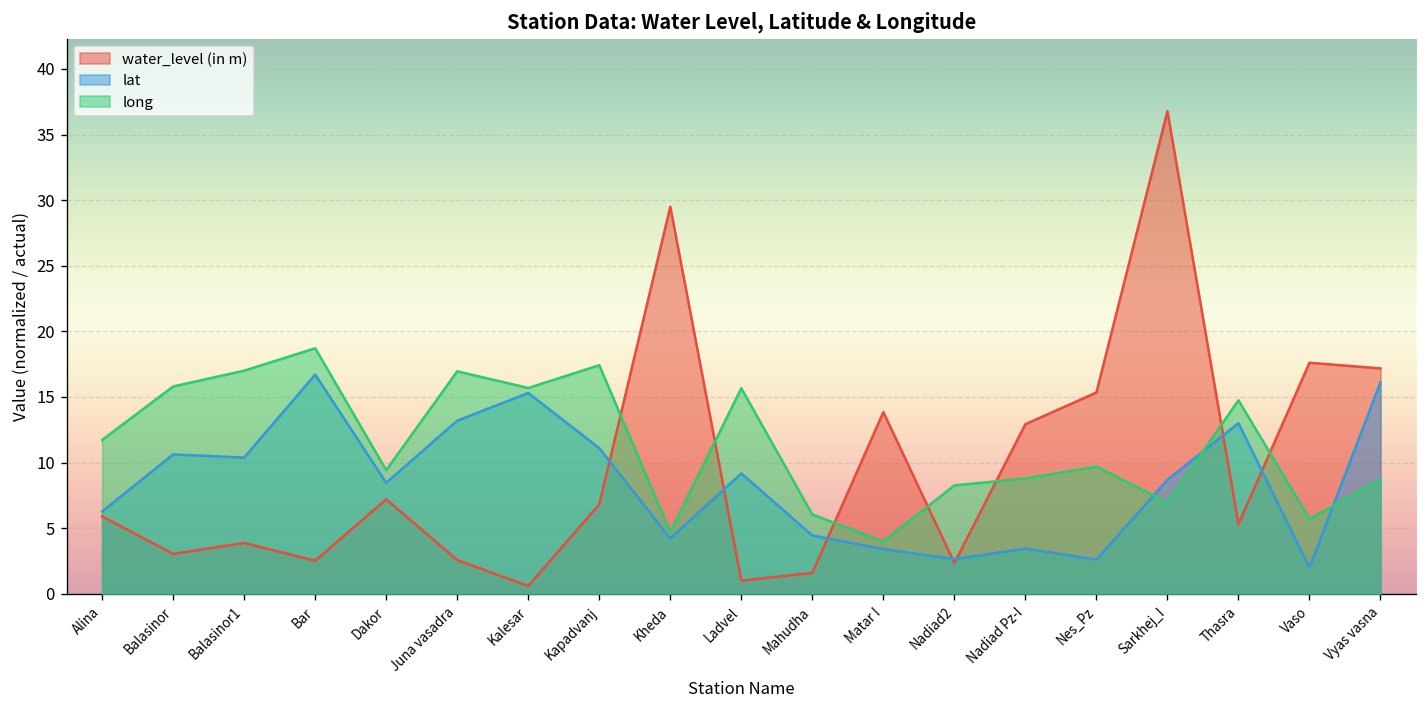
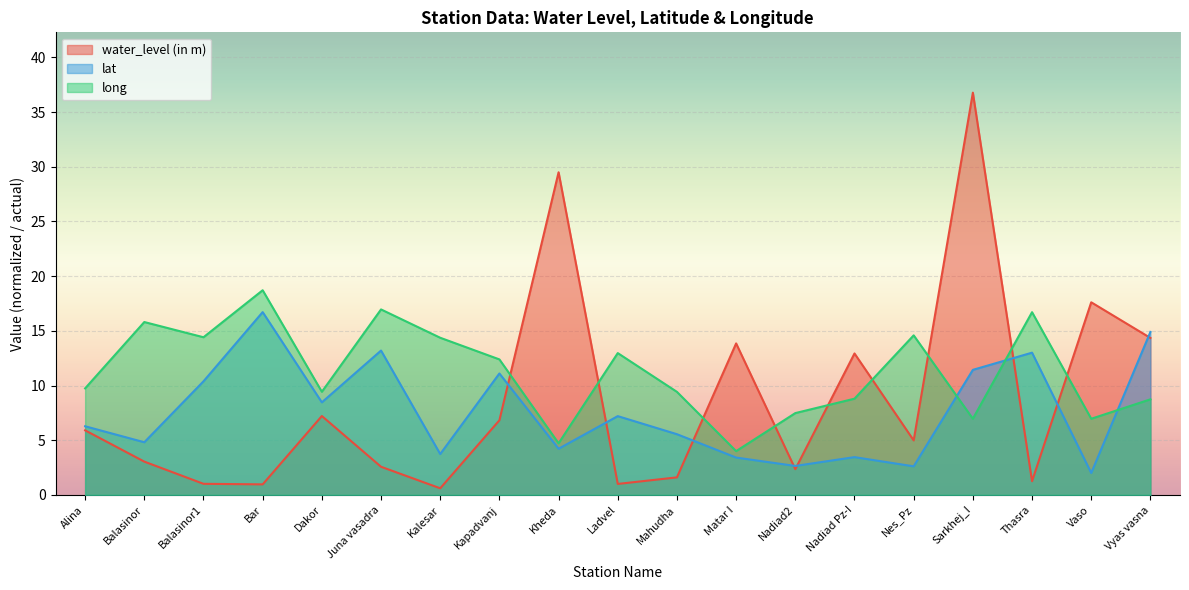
  {
    "water_level (in m)": {
      "Alina": 5.9,
      "Balasinor": 3.0,
-     "Balasinor1": 3.9,
-     "Bar": 2.5,
+     "Balasinor1": 1.0,
+     "Bar": 1.0,
      "Dakor": 7.2,
      "Juna vasadra": 2.6,
      "Kalesar": 0.6,
      "Kapadvanj": 6.8,
      "Kheda": 29.5,
      "Ladvel": 1.0,
      "Mahudha": 1.6,
      "Matar I": 13.9,
      "Nadiad2": 2.4,
      "Nadiad Pz-I": 12.9,
-     "Nes_Pz": 15.3,
+     "Nes_Pz": 5.0,
      "Sarkhej_I": 36.8,
-     "Thasra": 5.3,
+     "Thasra": 1.3,
      "Vaso": 17.6,
-     "Vyas vasna": 17.2
+     "Vyas vasna": 14.4
    },
    "lat": {
      "Alina": 6.3,
-     "Balasinor": 10.6,
+     "Balasinor": 4.8,
      "Balasinor1": 10.4,
      "Bar": 16.7,
      "Dakor": 8.5,
      "Juna vasadra": 13.2,
-     "Kalesar": 15.3,
+     "Kalesar": 3.7,
      "Kapadvanj": 11.1,
      "Kheda": 4.2,
-     "Ladvel": 9.2,
-     "Mahudha": 4.4,
+     "Ladvel": 7.2,
+     "Mahudha": 5.5,
      "Matar I": 3.4,
      "Nadiad2": 2.6,
      "Nadiad Pz-I": 3.5,
      "Nes_Pz": 2.6,
-     "Sarkhej_I": 8.7,
+     "Sarkhej_I": 11.4,
      "Thasra": 13.0,
      "Vaso": 2.0,
-     "Vyas vasna": 16.1
+     "Vyas vasna": 14.9
    },
    "long": {
-     "Alina": 11.7,
+     "Alina": 9.7,
      "Balasinor": 15.8,
-     "Balasinor1": 17.0,
+     "Balasinor1": 14.4,
      "Bar": 18.7,
      "Dakor": 9.4,
      "Juna vasadra": 17.0,
-     "Kalesar": 15.7,
-     "Kapadvanj": 17.4,
+     "Kalesar": 14.4,
+     "Kapadvanj": 12.4,
      "Kheda": 4.7,
-     "Ladvel": 15.7,
-     "Mahudha": 6.0,
+     "Ladvel": 13.0,
+     "Mahudha": 9.4,
      "Matar I": 4.0,
-     "Nadiad2": 8.3,
+     "Nadiad2": 7.5,
      "Nadiad Pz-I": 8.8,
-     "Nes_Pz": 9.7,
+     "Nes_Pz": 14.6,
      "Sarkhej_I": 7.0,
-     "Thasra": 14.8,
-     "Vaso": 5.7,
+     "Thasra": 16.7,
+     "Vaso": 7.0,
      "Vyas vasna": 8.7
    }
  }
